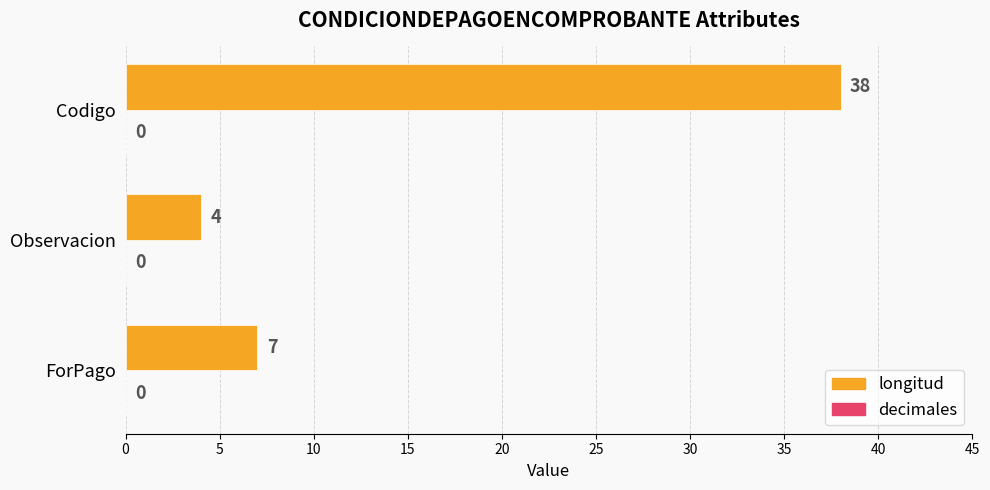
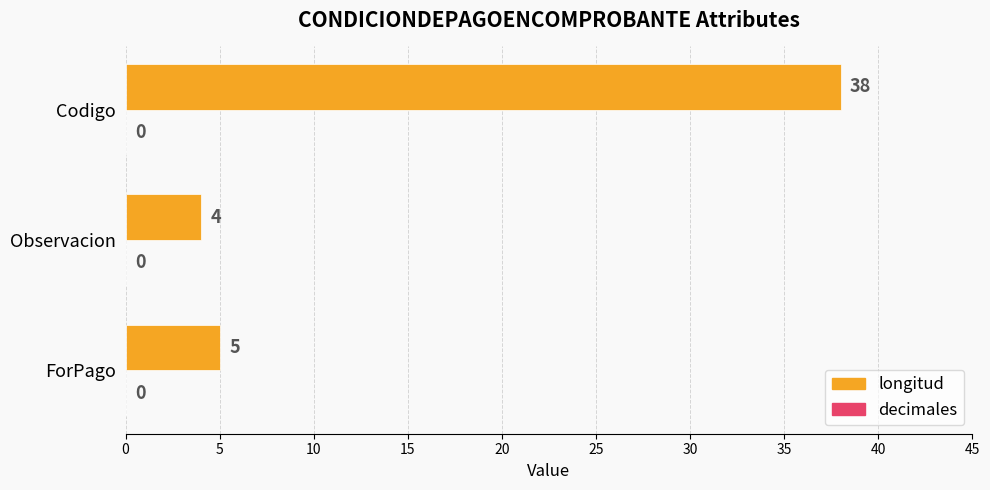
  {
    "longitud": {
      "Codigo": 38,
      "Observacion": 4,
-     "ForPago": 7
+     "ForPago": 5
    },
    "decimales": {
      "Codigo": 0,
      "Observacion": 0,
      "ForPago": 0
    }
  }
